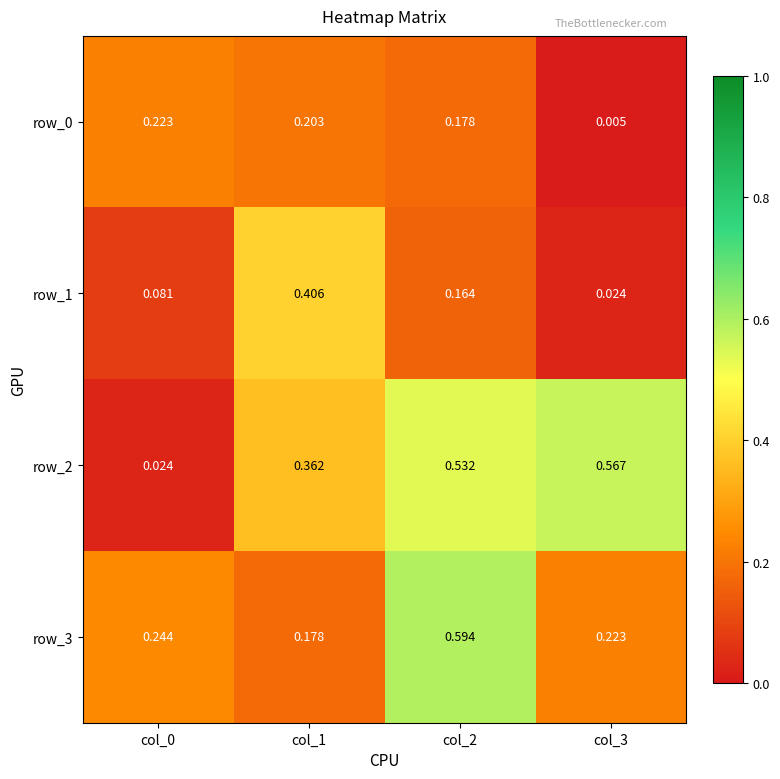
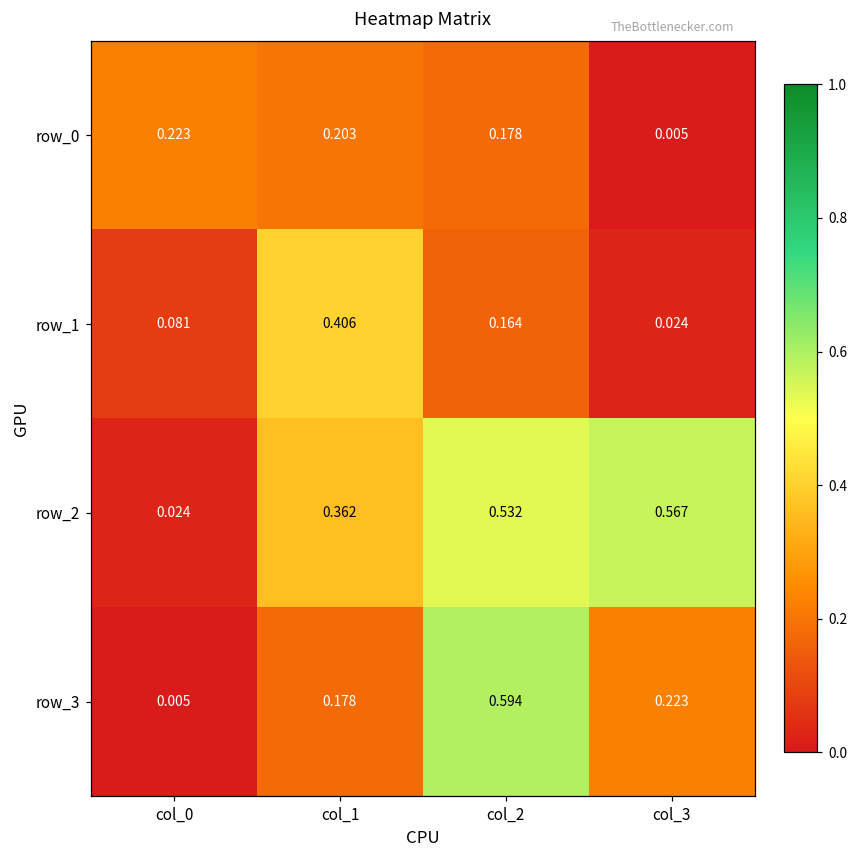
  {
    "row_0": {
      "col_0": 0.223,
      "col_1": 0.203,
      "col_2": 0.178,
      "col_3": 0.005
    },
    "row_1": {
      "col_0": 0.081,
      "col_1": 0.406,
      "col_2": 0.164,
      "col_3": 0.024
    },
    "row_2": {
      "col_0": 0.024,
      "col_1": 0.362,
      "col_2": 0.532,
      "col_3": 0.567
    },
    "row_3": {
-     "col_0": 0.244,
+     "col_0": 0.005,
      "col_1": 0.178,
      "col_2": 0.594,
      "col_3": 0.223
    }
  }
